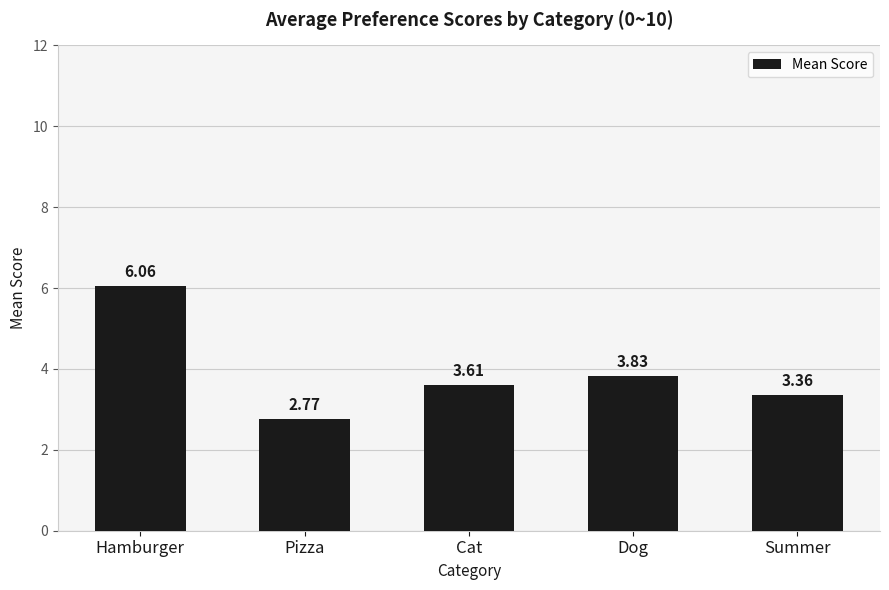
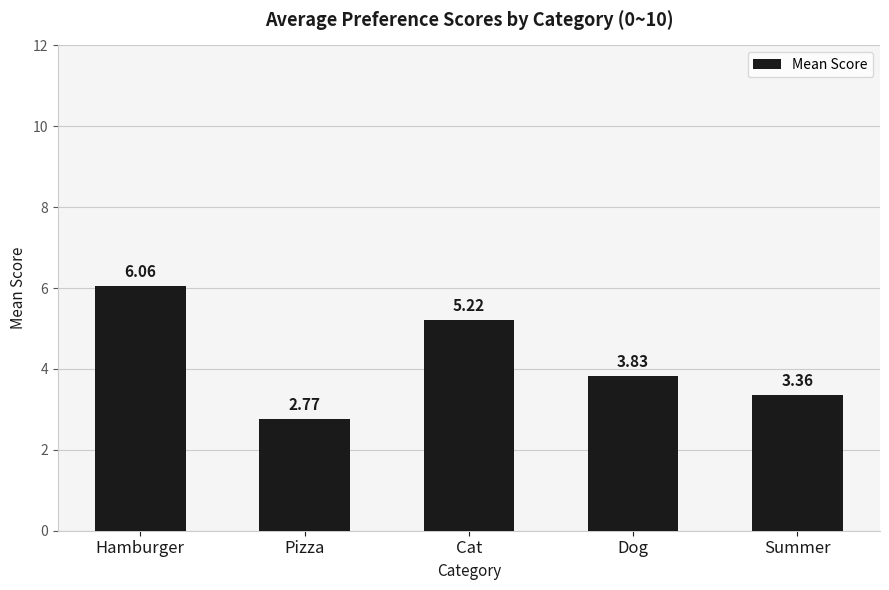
  {
    "Hamburger": 6.06,
    "Pizza": 2.77,
-   "Cat": 3.61,
+   "Cat": 5.22,
    "Dog": 3.83,
    "Summer": 3.36
  }
